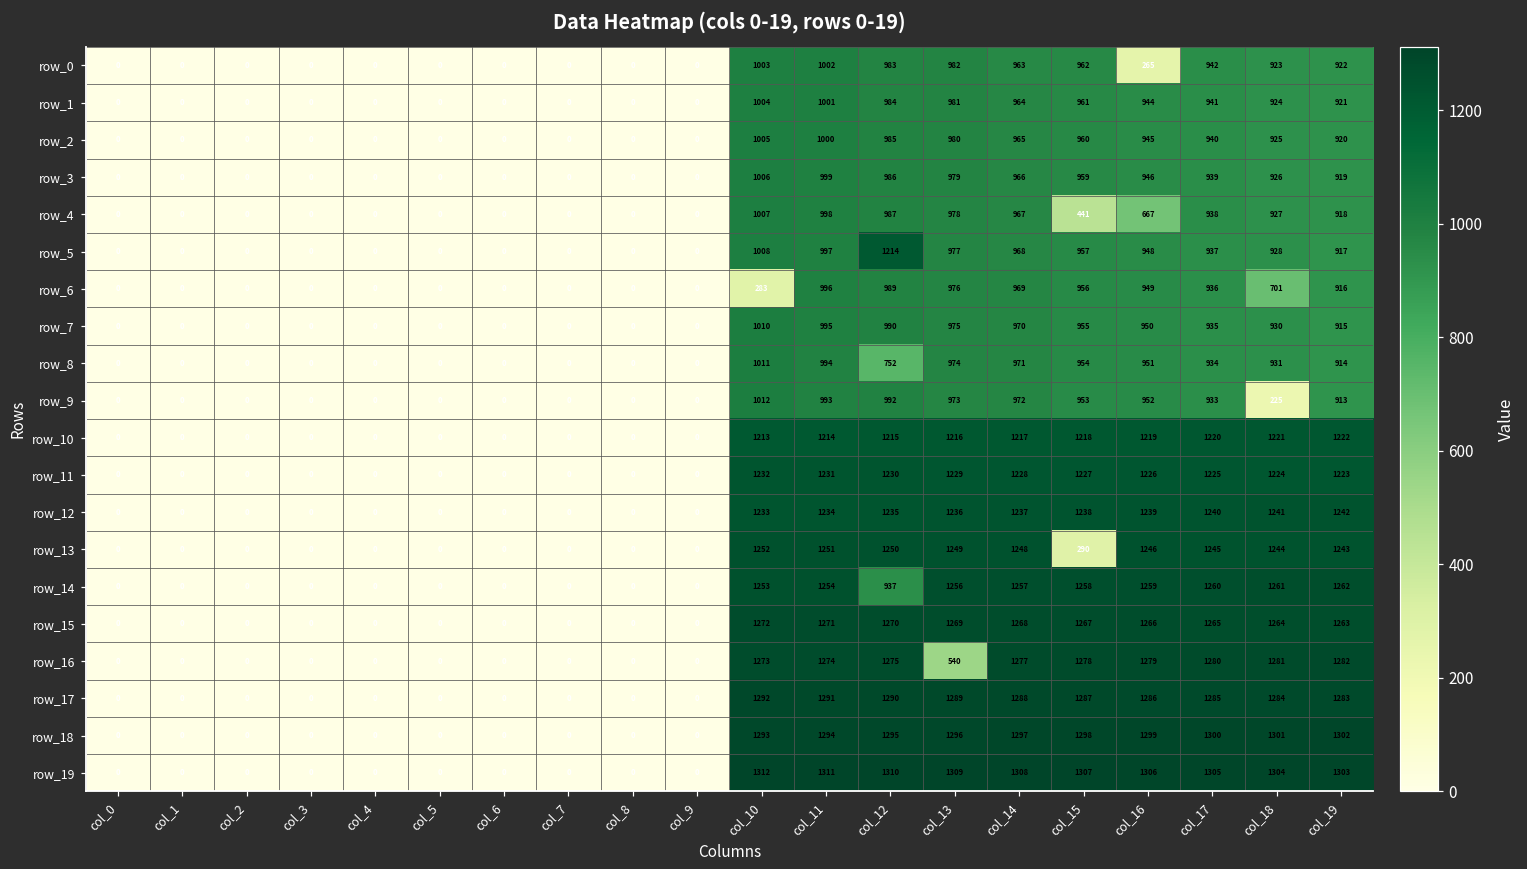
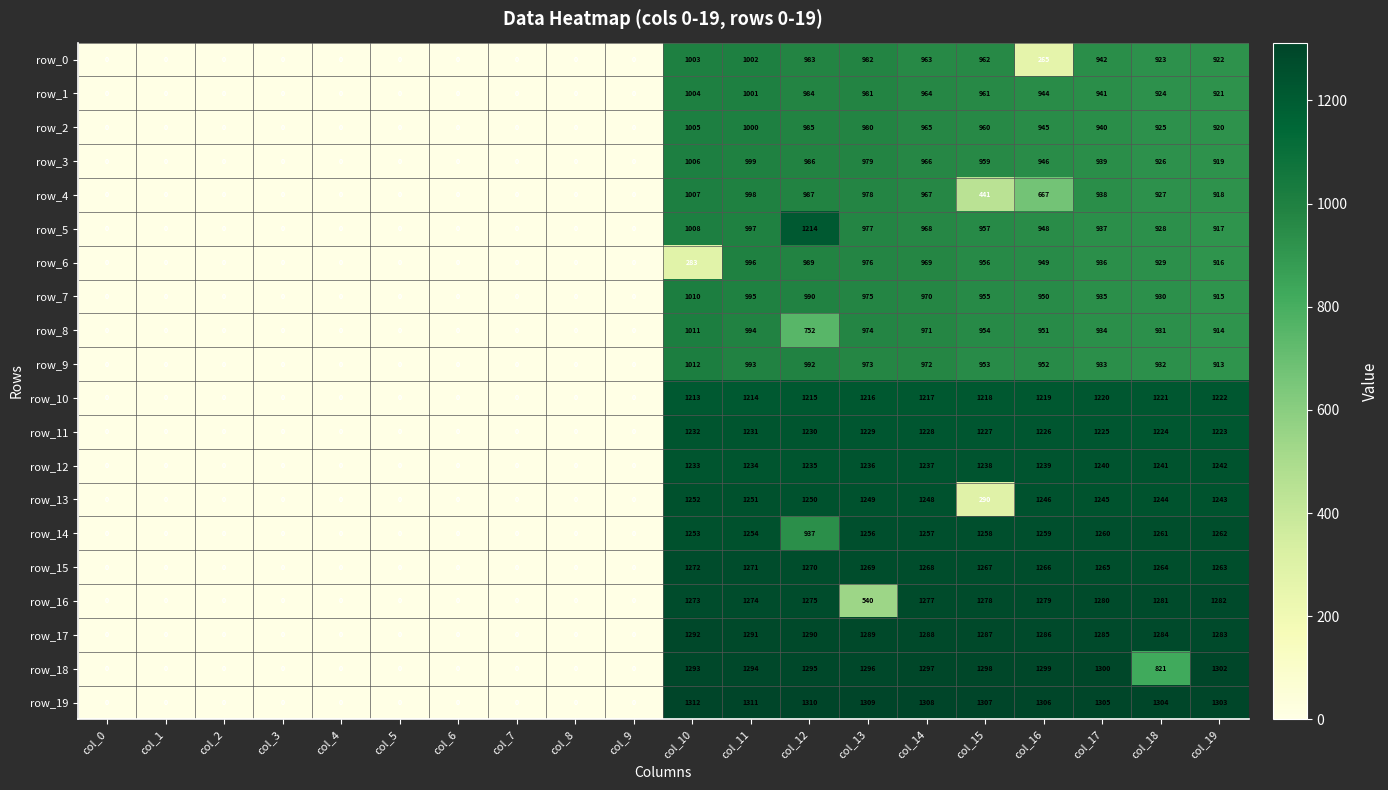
  {
    "row_0": {
      "col_10": 1003,
      "col_11": 1002,
      "col_12": 983,
      "col_13": 982,
      "col_14": 963,
      "col_15": 962,
      "col_16": 265,
      "col_17": 942,
      "col_18": 923,
      "col_19": 922
    },
    "row_1": {
      "col_10": 1004,
      "col_11": 1001,
      "col_12": 984,
      "col_13": 981,
      "col_14": 964,
      "col_15": 961,
      "col_16": 944,
      "col_17": 941,
      "col_18": 924,
      "col_19": 921
    },
    "row_2": {
      "col_10": 1005,
      "col_11": 1000,
      "col_12": 985,
      "col_13": 980,
      "col_14": 965,
      "col_15": 960,
      "col_16": 945,
      "col_17": 940,
      "col_18": 925,
      "col_19": 920
    },
    "row_3": {
      "col_10": 1006,
      "col_11": 999,
      "col_12": 986,
      "col_13": 979,
      "col_14": 966,
      "col_15": 959,
      "col_16": 946,
      "col_17": 939,
      "col_18": 926,
      "col_19": 919
    },
    "row_4": {
      "col_10": 1007,
      "col_11": 998,
      "col_12": 987,
      "col_13": 978,
      "col_14": 967,
      "col_15": 441,
      "col_16": 667,
      "col_17": 938,
      "col_18": 927,
      "col_19": 918
    },
    "row_5": {
      "col_10": 1008,
      "col_11": 997,
      "col_12": 1214,
      "col_13": 977,
      "col_14": 968,
      "col_15": 957,
      "col_16": 948,
      "col_17": 937,
      "col_18": 928,
      "col_19": 917
    },
    "row_6": {
      "col_10": 283,
      "col_11": 996,
      "col_12": 989,
      "col_13": 976,
      "col_14": 969,
      "col_15": 956,
      "col_16": 949,
      "col_17": 936,
-     "col_18": 701,
+     "col_18": 929,
      "col_19": 916
    },
    "row_7": {
      "col_10": 1010,
      "col_11": 995,
      "col_12": 990,
      "col_13": 975,
      "col_14": 970,
      "col_15": 955,
      "col_16": 950,
      "col_17": 935,
      "col_18": 930,
      "col_19": 915
    },
    "row_8": {
      "col_10": 1011,
      "col_11": 994,
      "col_12": 752,
      "col_13": 974,
      "col_14": 971,
      "col_15": 954,
      "col_16": 951,
      "col_17": 934,
      "col_18": 931,
      "col_19": 914
    },
    "row_9": {
      "col_10": 1012,
      "col_11": 993,
      "col_12": 992,
      "col_13": 973,
      "col_14": 972,
      "col_15": 953,
      "col_16": 952,
      "col_17": 933,
-     "col_18": 225,
+     "col_18": 932,
      "col_19": 913
    },
    "row_10": {
      "col_10": 1213,
      "col_11": 1214,
      "col_12": 1215,
      "col_13": 1216,
      "col_14": 1217,
      "col_15": 1218,
      "col_16": 1219,
      "col_17": 1220,
      "col_18": 1221,
      "col_19": 1222
    },
    "row_11": {
      "col_10": 1232,
      "col_11": 1231,
      "col_12": 1230,
      "col_13": 1229,
      "col_14": 1228,
      "col_15": 1227,
      "col_16": 1226,
      "col_17": 1225,
      "col_18": 1224,
      "col_19": 1223
    },
    "row_12": {
      "col_10": 1233,
      "col_11": 1234,
      "col_12": 1235,
      "col_13": 1236,
      "col_14": 1237,
      "col_15": 1238,
      "col_16": 1239,
      "col_17": 1240,
      "col_18": 1241,
      "col_19": 1242
    },
    "row_13": {
      "col_10": 1252,
      "col_11": 1251,
      "col_12": 1250,
      "col_13": 1249,
      "col_14": 1248,
      "col_15": 290,
      "col_16": 1246,
      "col_17": 1245,
      "col_18": 1244,
      "col_19": 1243
    },
    "row_14": {
      "col_10": 1253,
      "col_11": 1254,
      "col_12": 937,
      "col_13": 1256,
      "col_14": 1257,
      "col_15": 1258,
      "col_16": 1259,
      "col_17": 1260,
      "col_18": 1261,
      "col_19": 1262
    },
    "row_15": {
      "col_10": 1272,
      "col_11": 1271,
      "col_12": 1270,
      "col_13": 1269,
      "col_14": 1268,
      "col_15": 1267,
      "col_16": 1266,
      "col_17": 1265,
      "col_18": 1264,
      "col_19": 1263
    },
    "row_16": {
      "col_10": 1273,
      "col_11": 1274,
      "col_12": 1275,
      "col_13": 540,
      "col_14": 1277,
      "col_15": 1278,
      "col_16": 1279,
      "col_17": 1280,
      "col_18": 1281,
      "col_19": 1282
    },
    "row_17": {
      "col_10": 1292,
      "col_11": 1291,
      "col_12": 1290,
      "col_13": 1289,
      "col_14": 1288,
      "col_15": 1287,
      "col_16": 1286,
      "col_17": 1285,
      "col_18": 1284,
      "col_19": 1283
    },
    "row_18": {
      "col_10": 1293,
      "col_11": 1294,
      "col_12": 1295,
      "col_13": 1296,
      "col_14": 1297,
      "col_15": 1298,
      "col_16": 1299,
      "col_17": 1300,
-     "col_18": 1301,
+     "col_18": 821,
      "col_19": 1302
    },
    "row_19": {
      "col_10": 1312,
      "col_11": 1311,
      "col_12": 1310,
      "col_13": 1309,
      "col_14": 1308,
      "col_15": 1307,
      "col_16": 1306,
      "col_17": 1305,
      "col_18": 1304,
      "col_19": 1303
    }
  }
